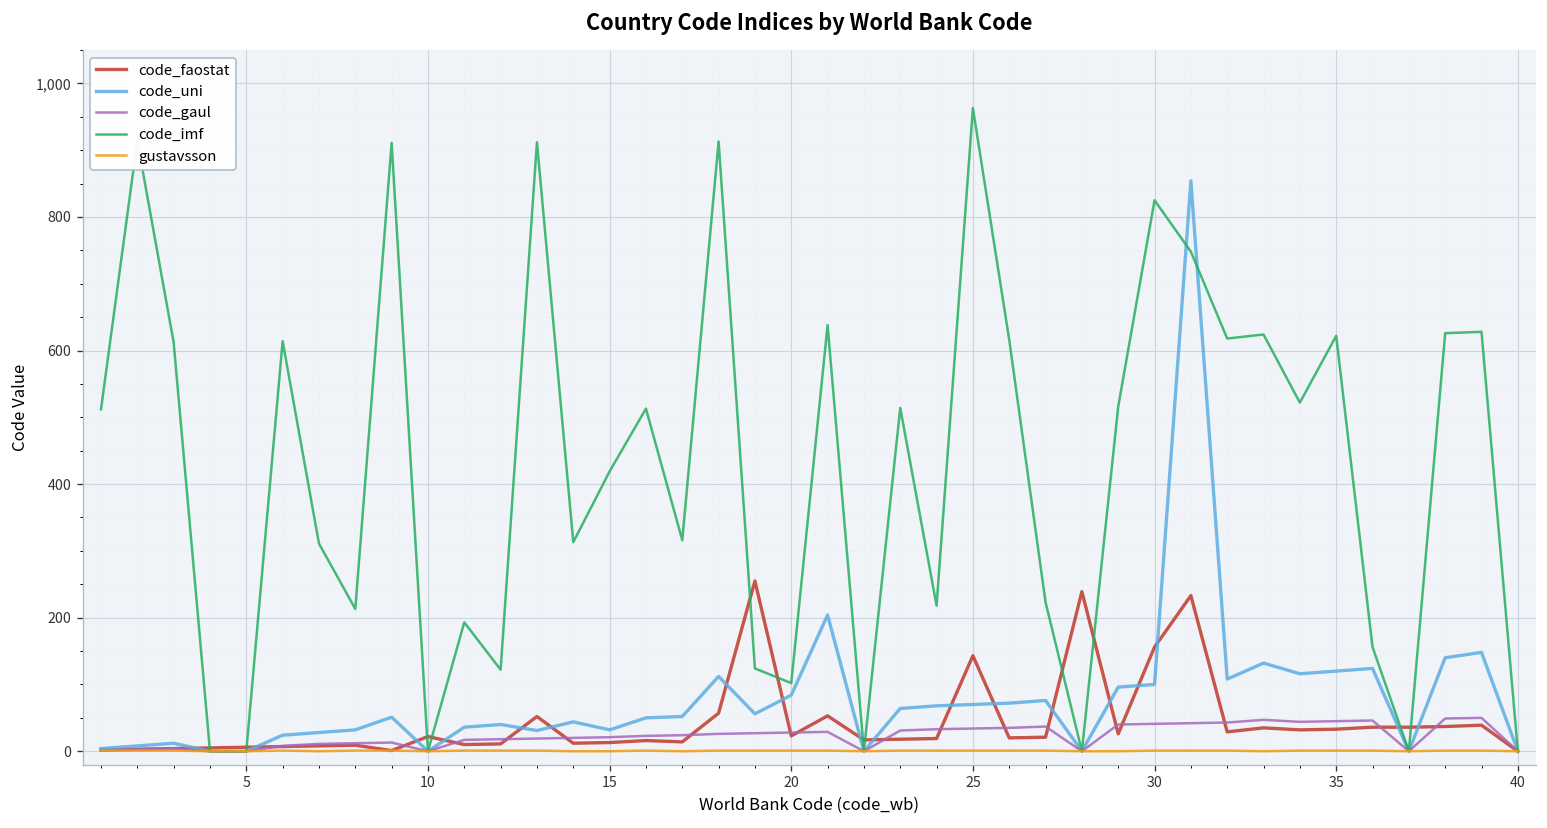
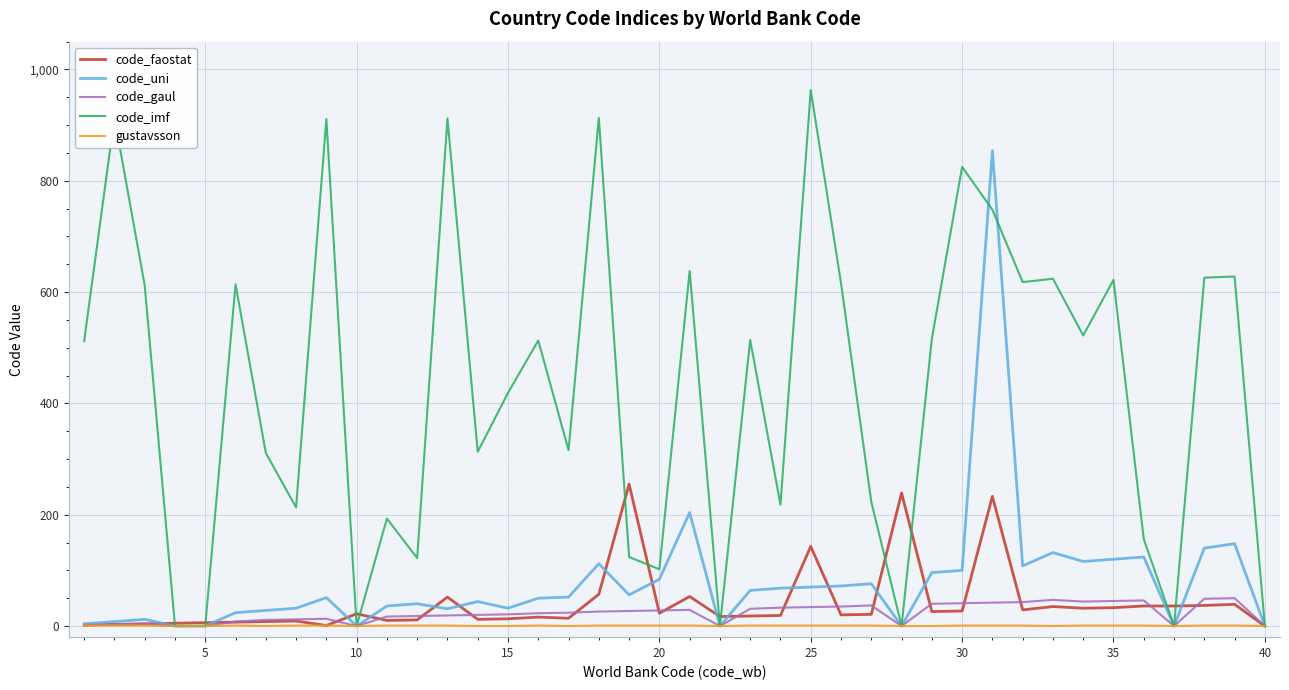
  {
    "code_faostat": {
      "5": 10,
      "10": 20,
      "15": 10,
      "20": 20,
      "25": 140,
-     "30": 160,
+     "30": 30,
      "35": 30
    },
    "code_uni": {
      "15": 30,
      "20": 80,
      "25": 70,
      "30": 100,
      "35": 120
    },
    "code_gaul": {
      "15": 20,
      "20": 30,
      "25": 30,
      "30": 40,
      "35": 50
    },
    "code_imf": {
      "15": 420,
      "20": 100,
      "25": 960,
      "30": 830,
      "35": 620
    },
    "gustavsson": {
      "15": 0,
      "20": 0,
      "25": 0,
      "30": 0,
      "35": 0
    }
  }
